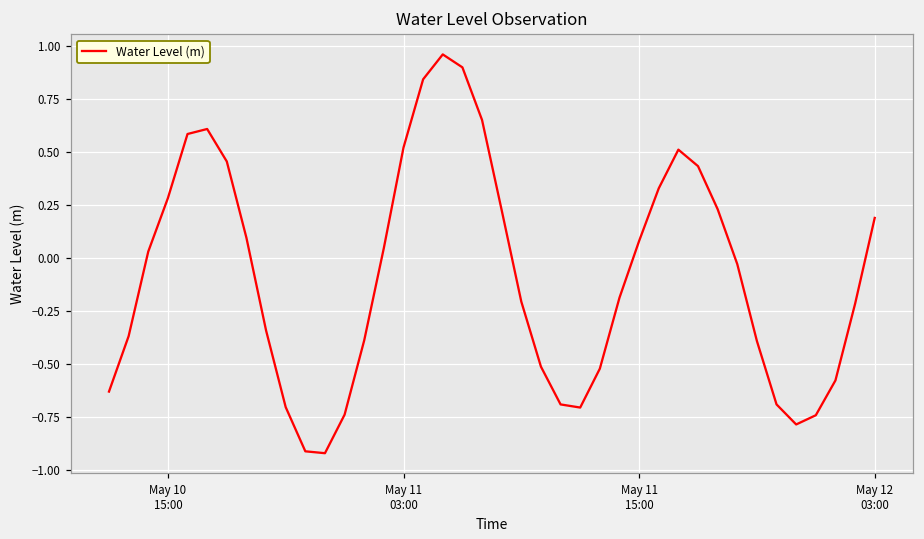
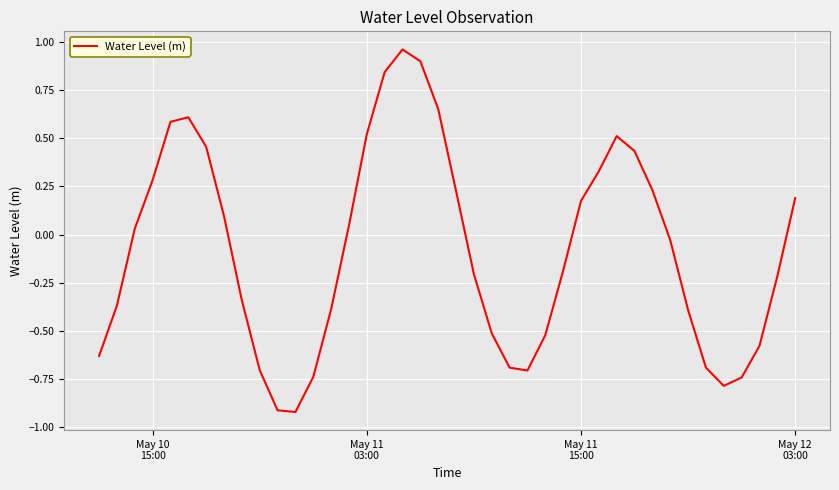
  {
    "May 10 15:00": 0.28,
    "May 11 03:00": 0.52,
-   "May 11 15:00": 0.08,
+   "May 11 15:00": 0.17,
    "May 12 03:00": 0.19
  }
